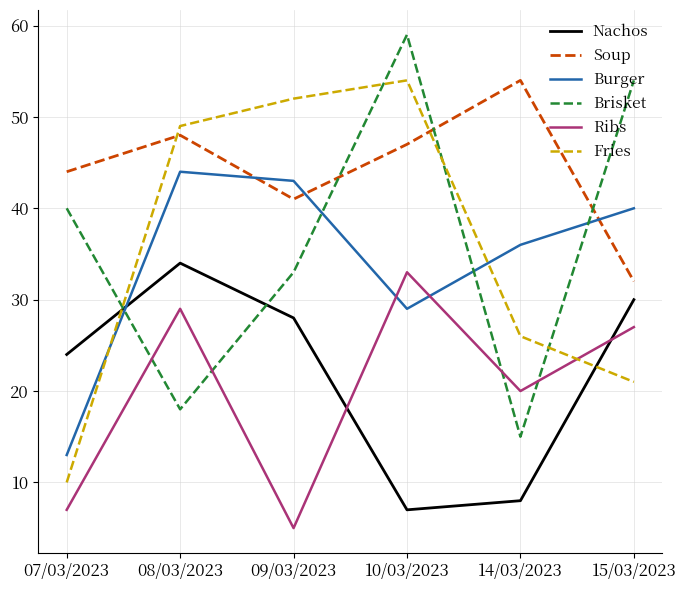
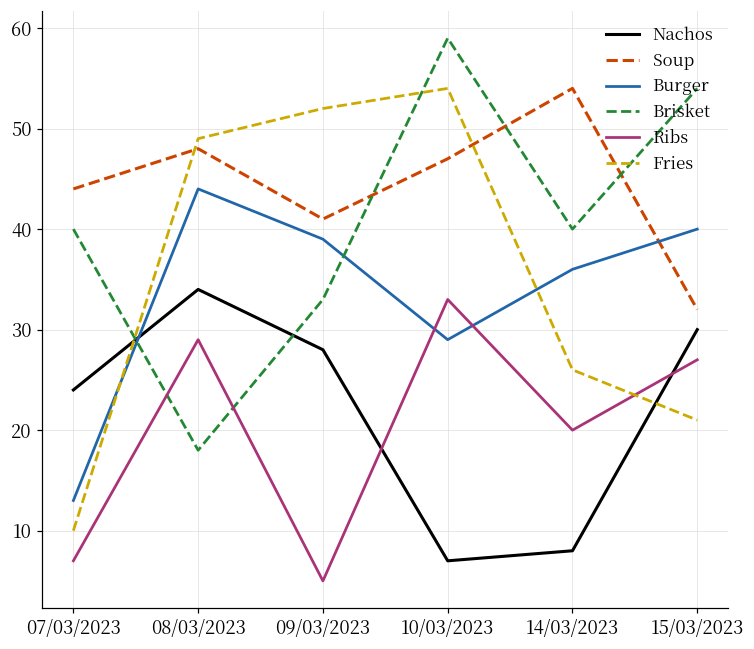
  {
    "Nachos": {
      "07/03/2023": 24,
      "08/03/2023": 34,
      "09/03/2023": 28,
      "10/03/2023": 7,
      "14/03/2023": 8,
      "15/03/2023": 30
    },
    "Soup": {
      "07/03/2023": 44,
      "08/03/2023": 48,
      "09/03/2023": 41,
      "10/03/2023": 47,
      "14/03/2023": 54,
      "15/03/2023": 32
    },
    "Burger": {
      "07/03/2023": 13,
      "08/03/2023": 44,
-     "09/03/2023": 43,
+     "09/03/2023": 39,
      "10/03/2023": 29,
      "14/03/2023": 36,
      "15/03/2023": 40
    },
    "Brisket": {
      "07/03/2023": 40,
      "08/03/2023": 18,
      "09/03/2023": 33,
      "10/03/2023": 59,
-     "14/03/2023": 15,
+     "14/03/2023": 40,
      "15/03/2023": 54
    },
    "Ribs": {
      "07/03/2023": 7,
      "08/03/2023": 29,
      "09/03/2023": 5,
      "10/03/2023": 33,
      "14/03/2023": 20,
      "15/03/2023": 27
    },
    "Fries": {
      "07/03/2023": 10,
      "08/03/2023": 49,
      "09/03/2023": 52,
      "10/03/2023": 54,
      "14/03/2023": 26,
      "15/03/2023": 21
    }
  }
